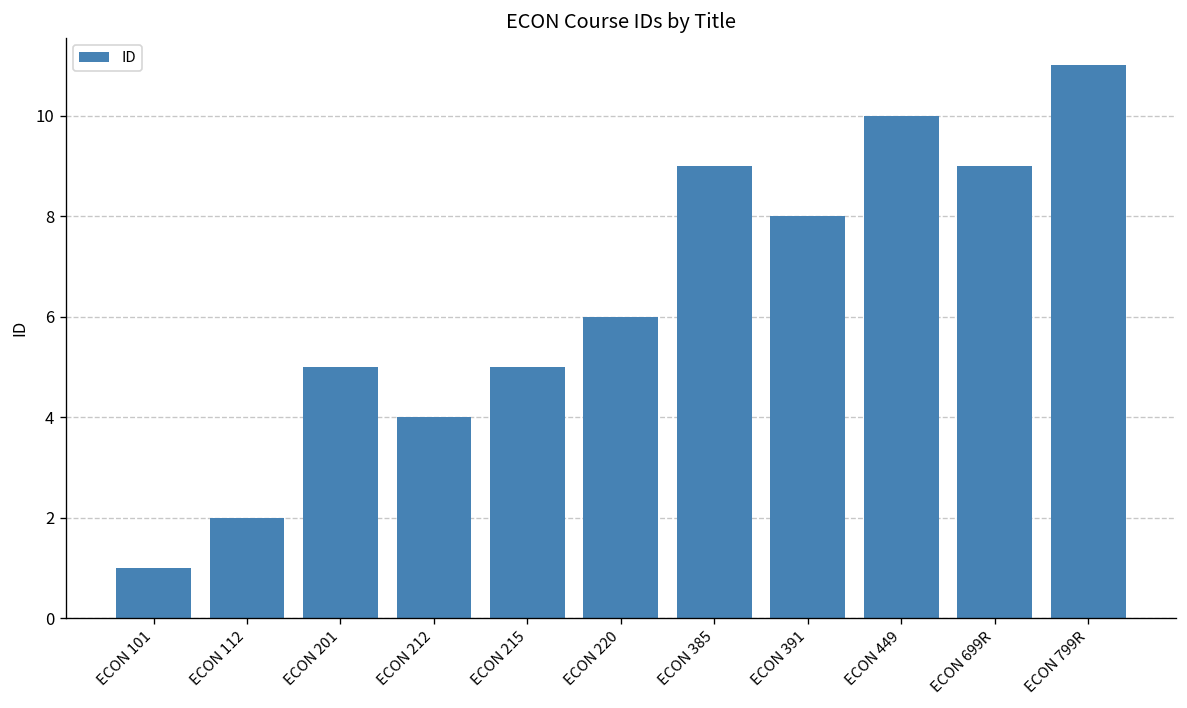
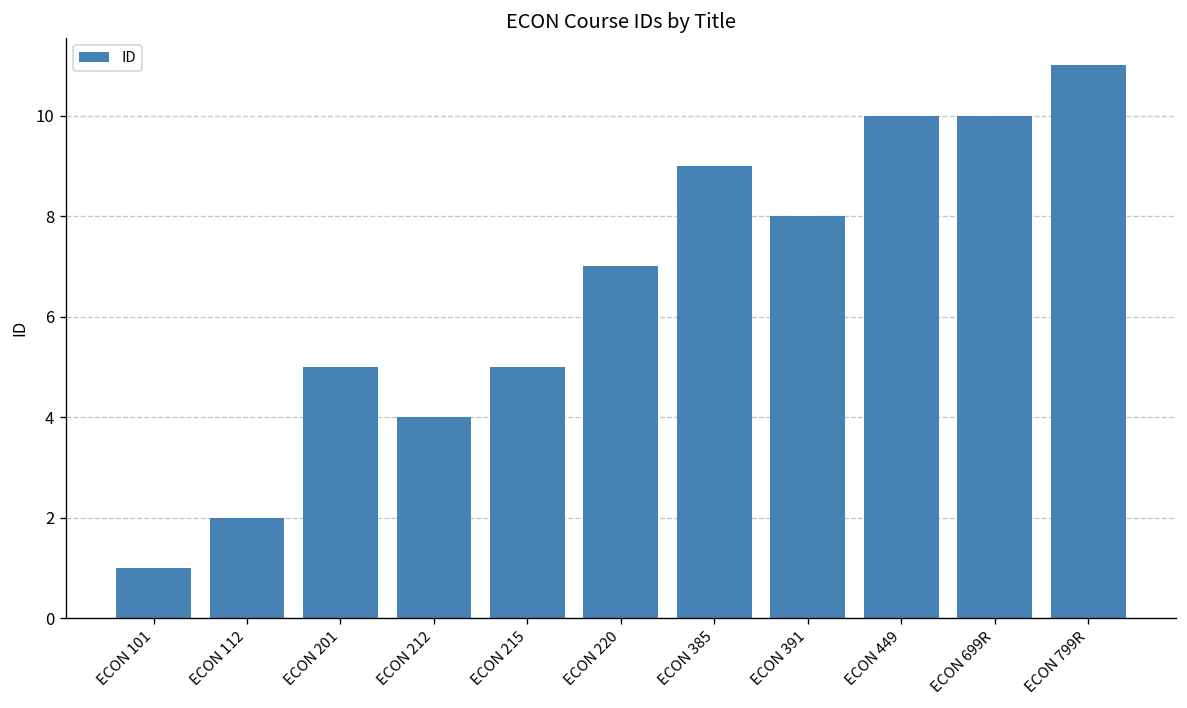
  {
    "ECON 101": 1,
    "ECON 112": 2,
    "ECON 201": 5,
    "ECON 212": 4,
    "ECON 215": 5,
-   "ECON 220": 6,
+   "ECON 220": 7,
    "ECON 385": 9,
    "ECON 391": 8,
    "ECON 449": 10,
-   "ECON 699R": 9,
+   "ECON 699R": 10,
    "ECON 799R": 11
  }
